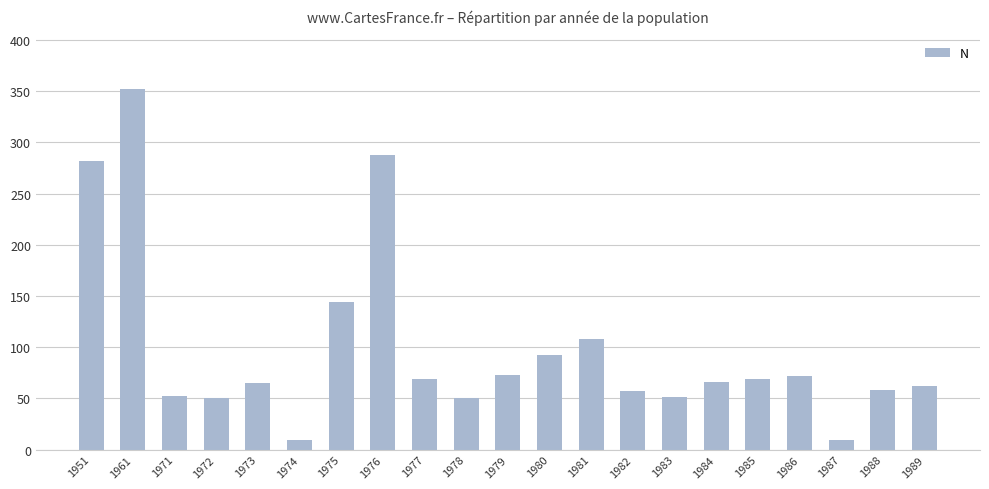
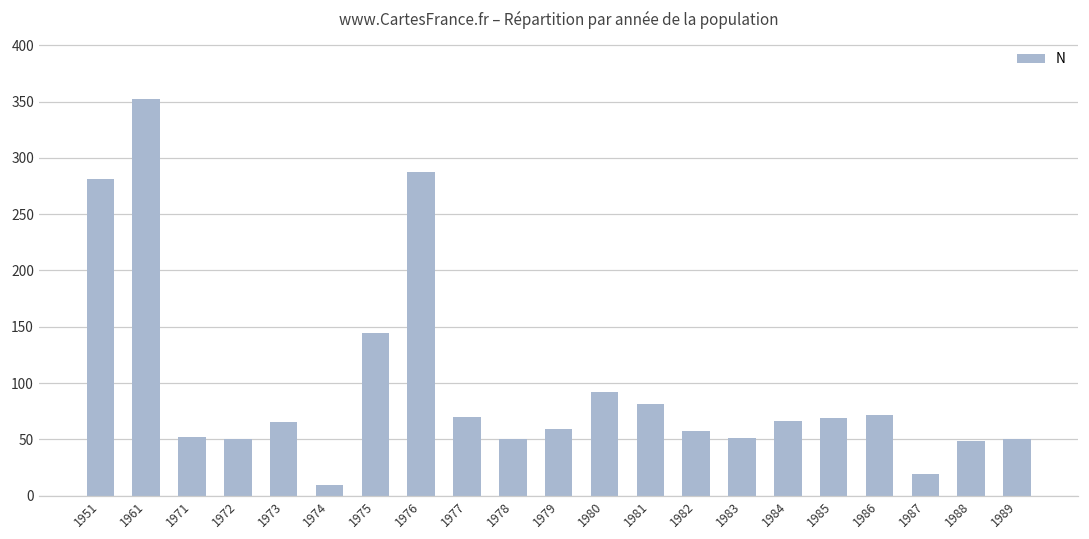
  {
    "1951": 282,
    "1961": 352,
    "1971": 52,
    "1972": 51,
    "1973": 65,
    "1974": 10,
    "1975": 144,
    "1976": 287,
    "1977": 69,
    "1978": 51,
-   "1979": 73,
+   "1979": 60,
    "1980": 92,
-   "1981": 108,
+   "1981": 82,
    "1982": 57,
    "1983": 51,
    "1984": 66,
    "1985": 69,
    "1986": 71,
-   "1987": 9,
-   "1988": 58,
-   "1989": 62
+   "1987": 19,
+   "1988": 48,
+   "1989": 51
  }
